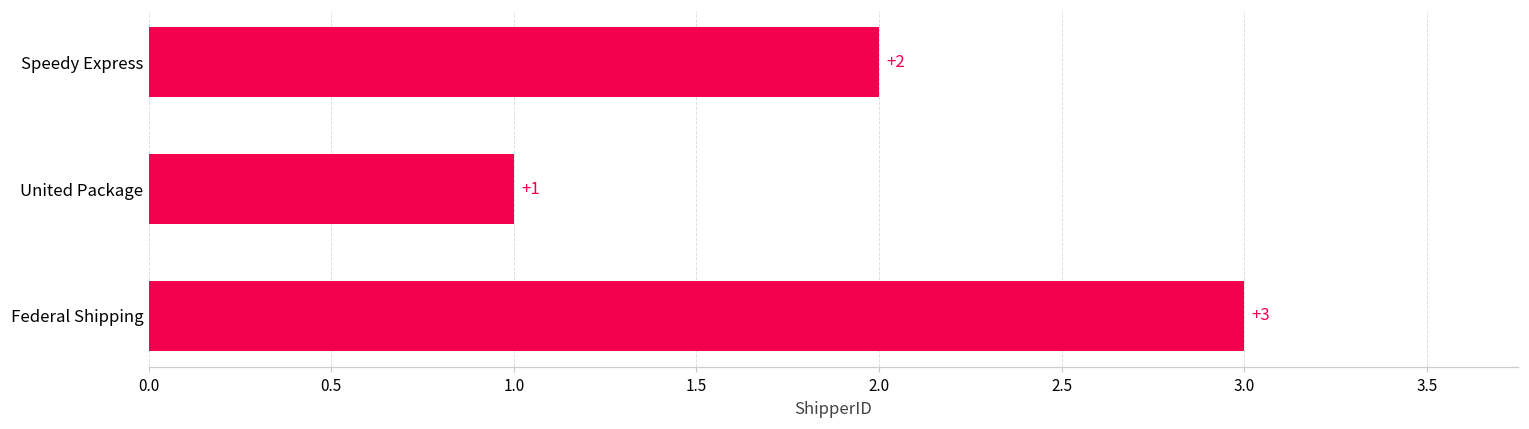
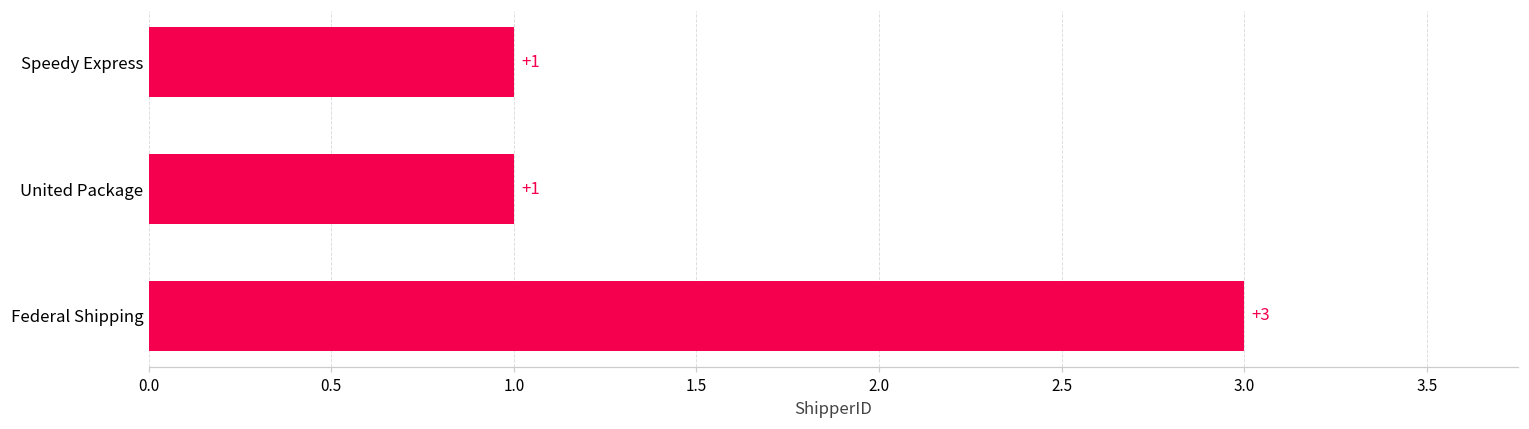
  {
-   "Speedy Express": "+2",
+   "Speedy Express": "+1",
    "United Package": "+1",
    "Federal Shipping": "+3"
  }
